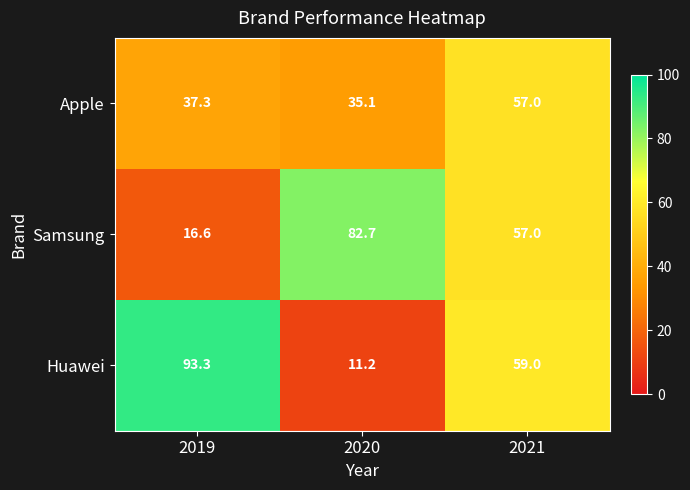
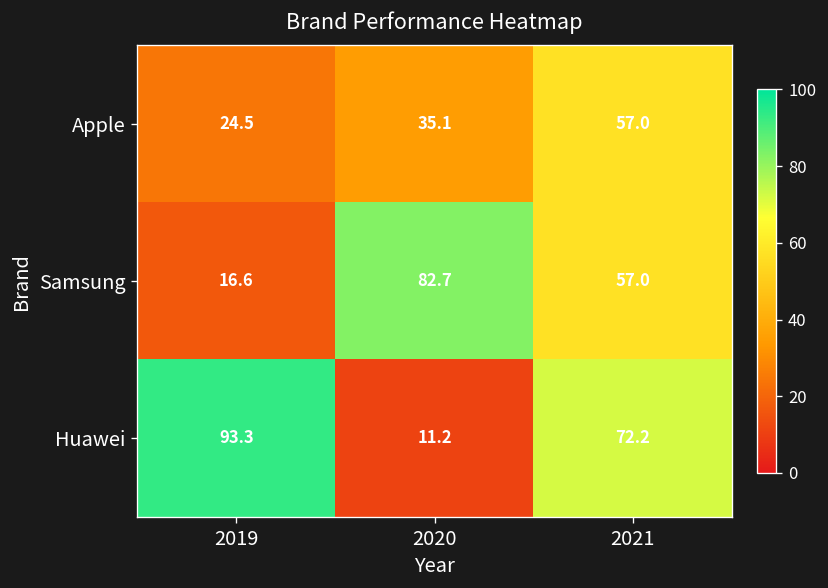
  {
    "Apple": {
-     "2019": 37.3,
+     "2019": 24.5,
      "2020": 35.1,
      "2021": 57.0
    },
    "Samsung": {
      "2019": 16.6,
      "2020": 82.7,
      "2021": 57.0
    },
    "Huawei": {
      "2019": 93.3,
      "2020": 11.2,
-     "2021": 59.0
+     "2021": 72.2
    }
  }
